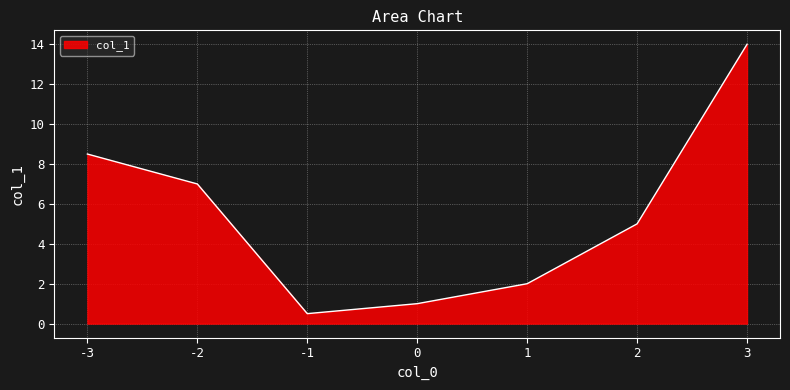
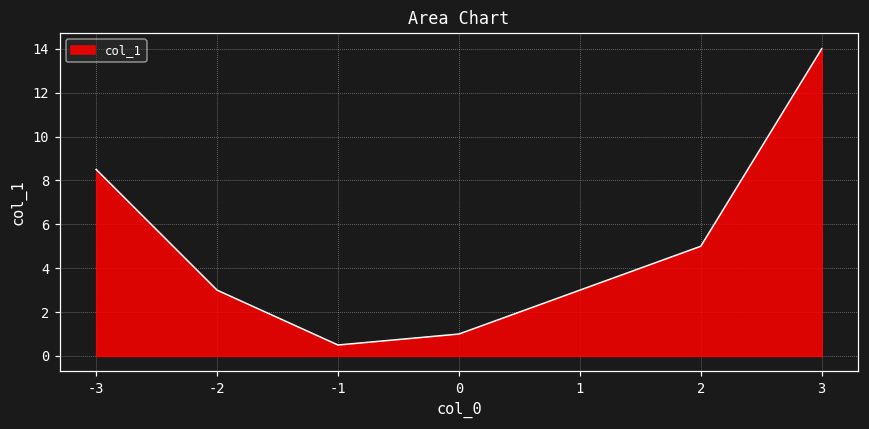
  {
    "-3": 8.5,
-   "-2": 7,
+   "-2": 3,
    "-1": 0.5,
    "0": 1,
-   "1": 2,
+   "1": 3,
    "2": 5,
    "3": 14
  }
